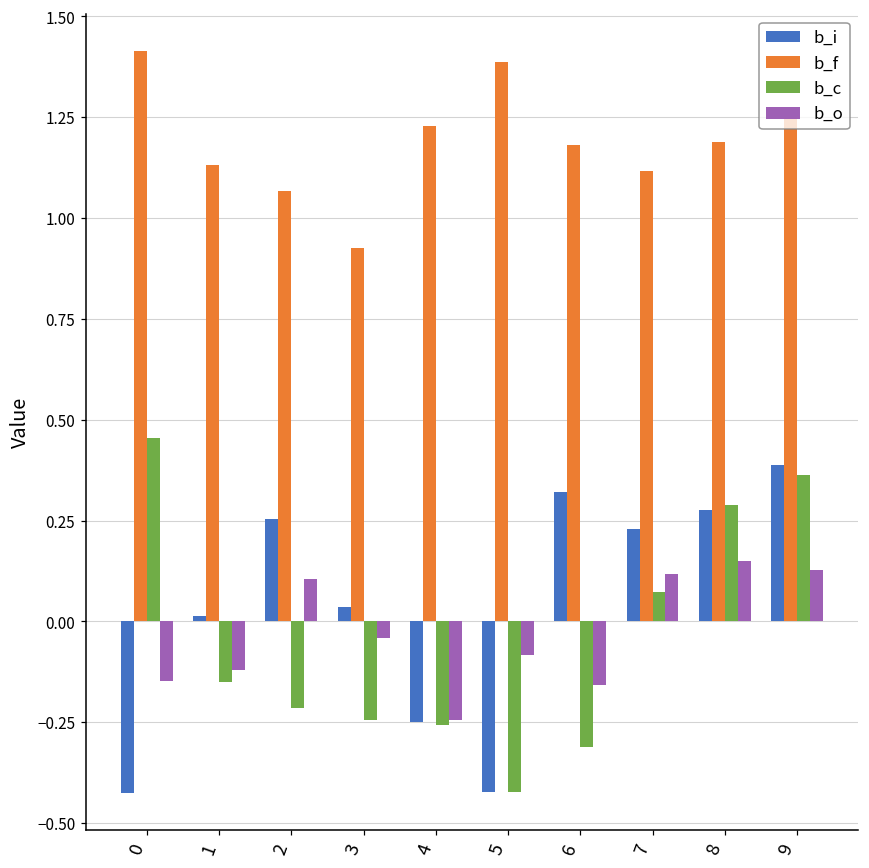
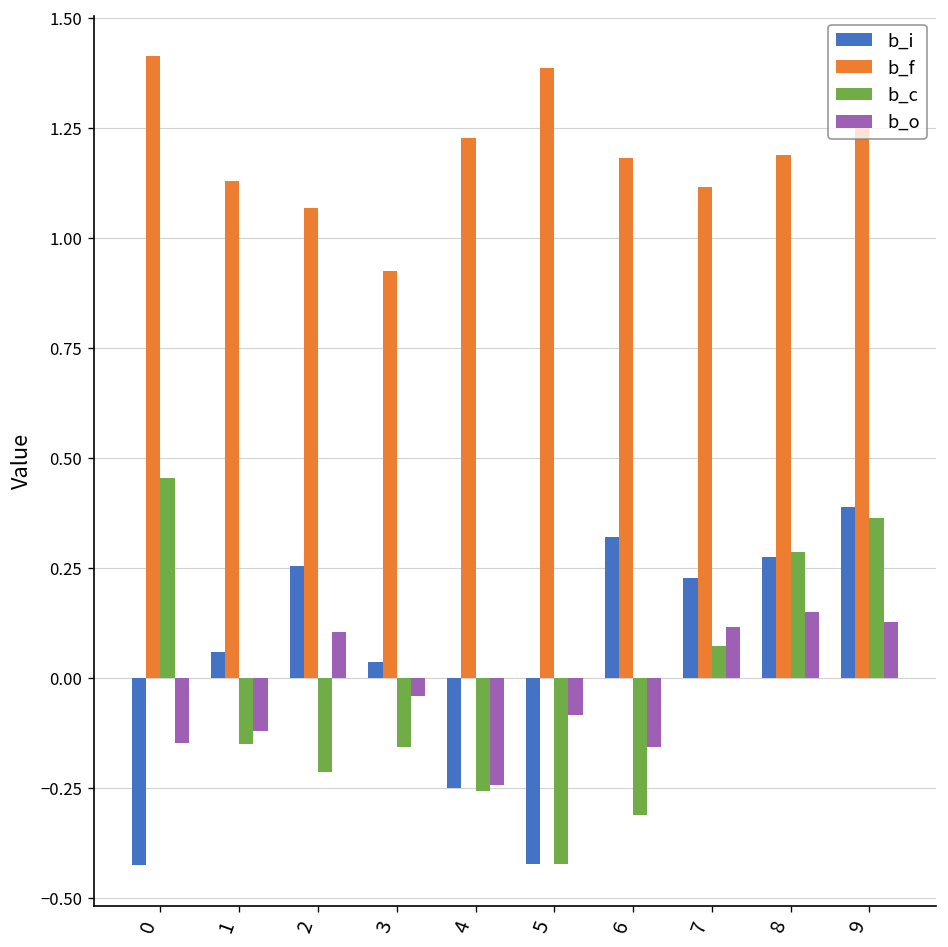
  {
    "b_i": {
      "0": -0.43,
-     "1": 0.01,
+     "1": 0.06,
      "2": 0.25,
      "3": 0.04,
      "4": -0.25,
      "5": -0.42,
      "6": 0.32,
      "7": 0.23,
      "8": 0.28,
      "9": 0.39
    },
    "b_f": {
      "0": 1.41,
      "1": 1.13,
      "2": 1.07,
      "3": 0.93,
      "4": 1.23,
      "5": 1.39,
      "6": 1.18,
      "7": 1.12,
      "8": 1.19
    },
    "b_c": {
      "0": 0.45,
      "1": -0.15,
      "2": -0.21,
-     "3": -0.24,
+     "3": -0.16,
      "4": -0.26,
      "5": -0.42,
      "6": -0.31,
      "7": 0.07,
      "8": 0.29,
      "9": 0.36
    },
    "b_o": {
      "0": -0.15,
      "1": -0.12,
      "2": 0.11,
      "3": -0.04,
      "4": -0.24,
      "5": -0.08,
      "6": -0.16,
      "7": 0.12,
      "8": 0.15,
      "9": 0.13
    }
  }
